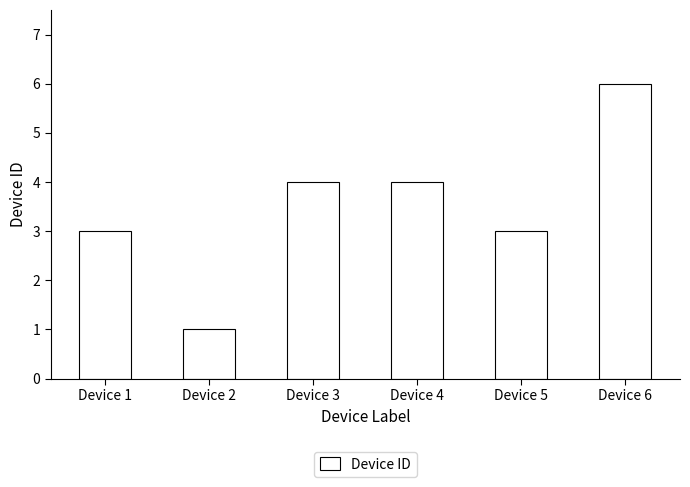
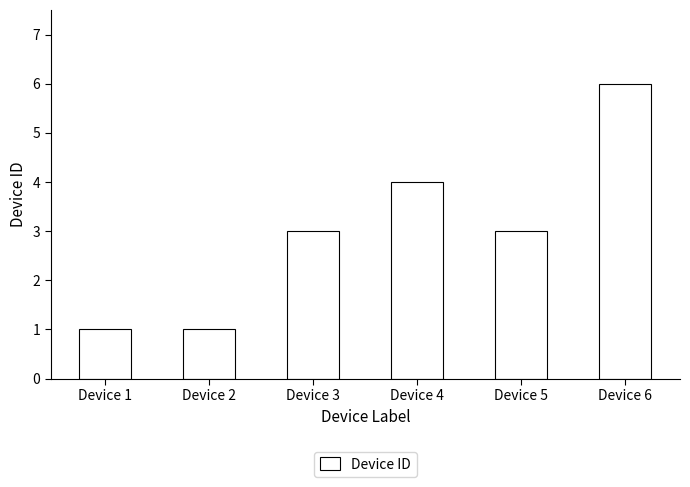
  {
-   "Device 1": 3,
+   "Device 1": 1,
    "Device 2": 1,
-   "Device 3": 4,
+   "Device 3": 3,
    "Device 4": 4,
    "Device 5": 3,
    "Device 6": 6
  }
